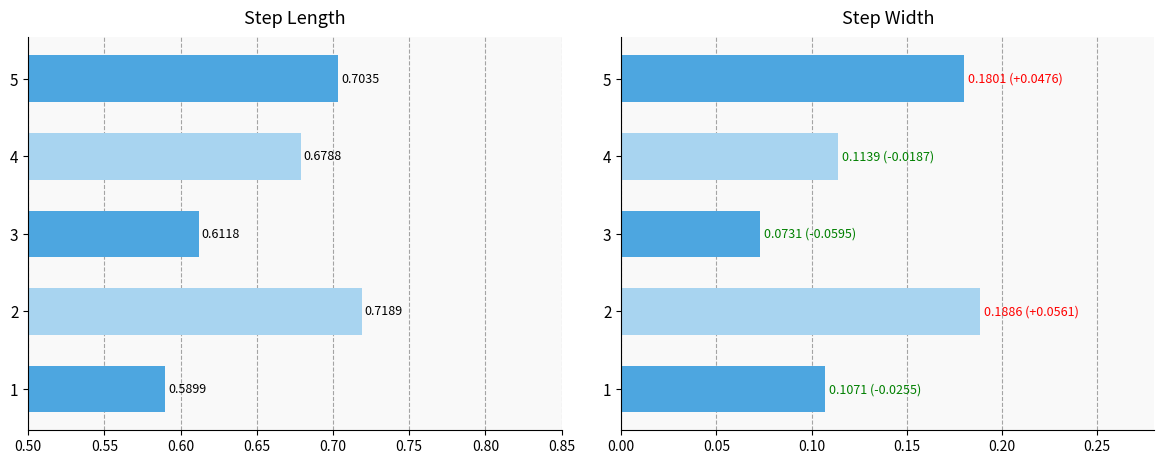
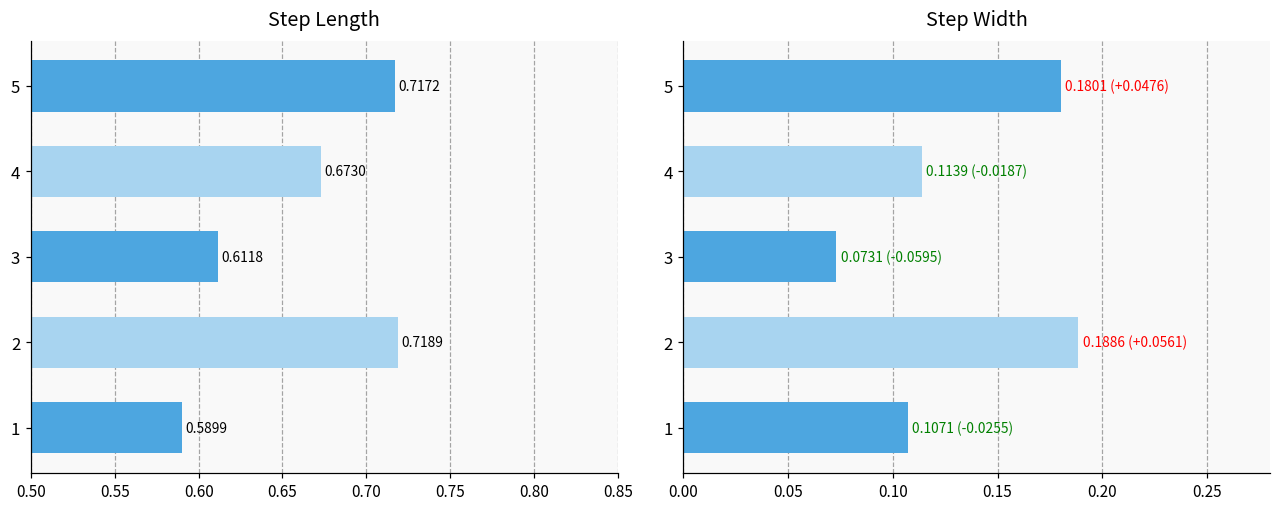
  {
    "Step Length": {
-     "5": 0.7035,
-     "4": 0.6788,
+     "5": 0.7172,
+     "4": 0.6730,
      "3": 0.6118,
      "2": 0.7189,
      "1": 0.5899
    },
    "Step Width": {
      "5": 0.1801,
      "4": 0.1139,
      "3": 0.0731,
      "2": 0.1886,
      "1": 0.1071
    }
  }
